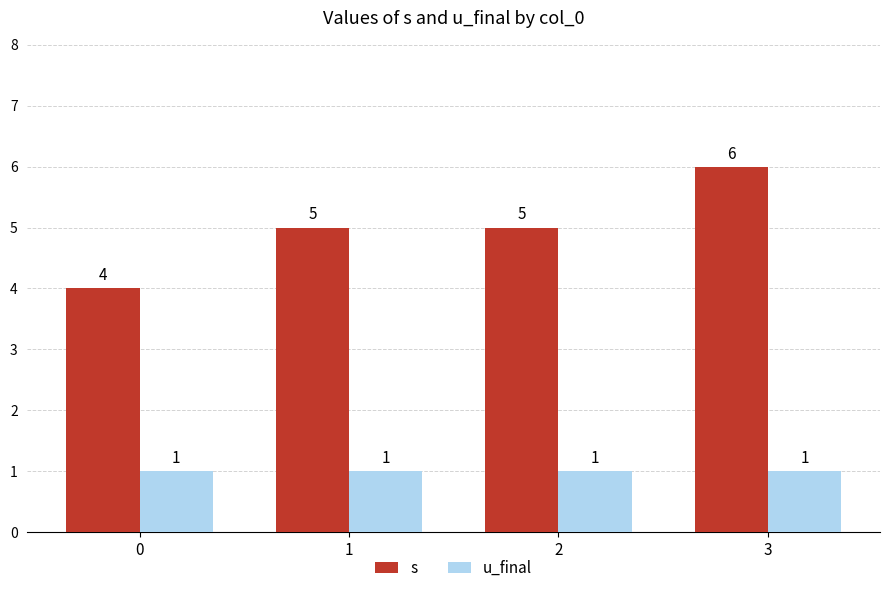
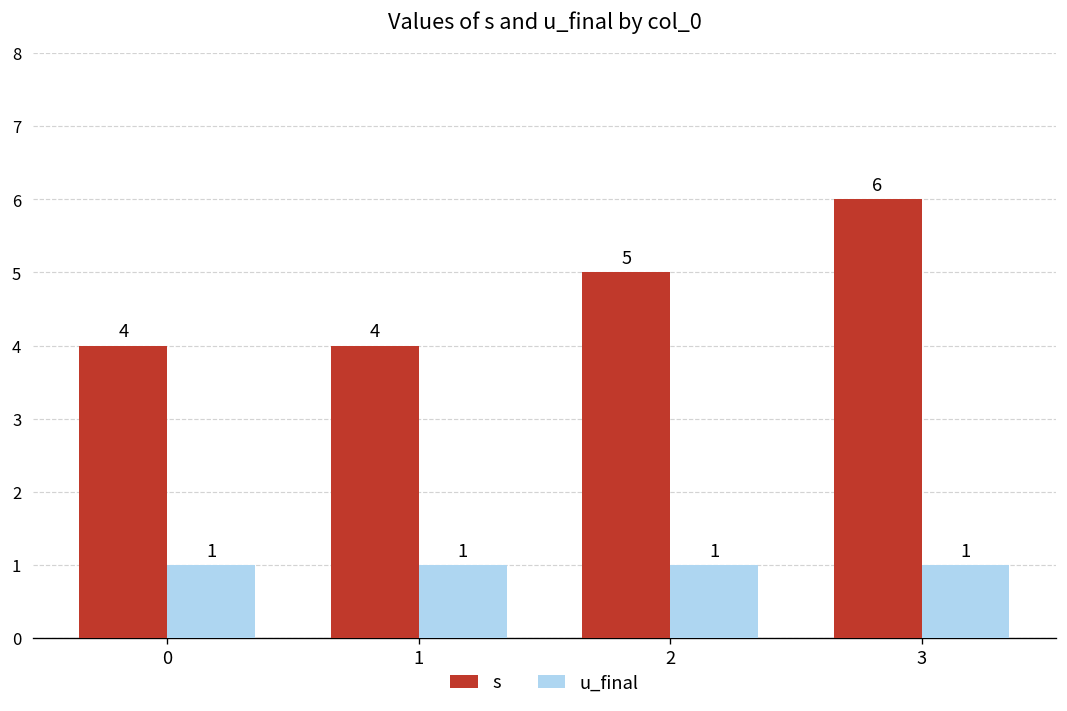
  {
    "s": {
      "0": 4,
-     "1": 5,
+     "1": 4,
      "2": 5,
      "3": 6
    },
    "u_final": {
      "0": 1,
      "1": 1,
      "2": 1,
      "3": 1
    }
  }
